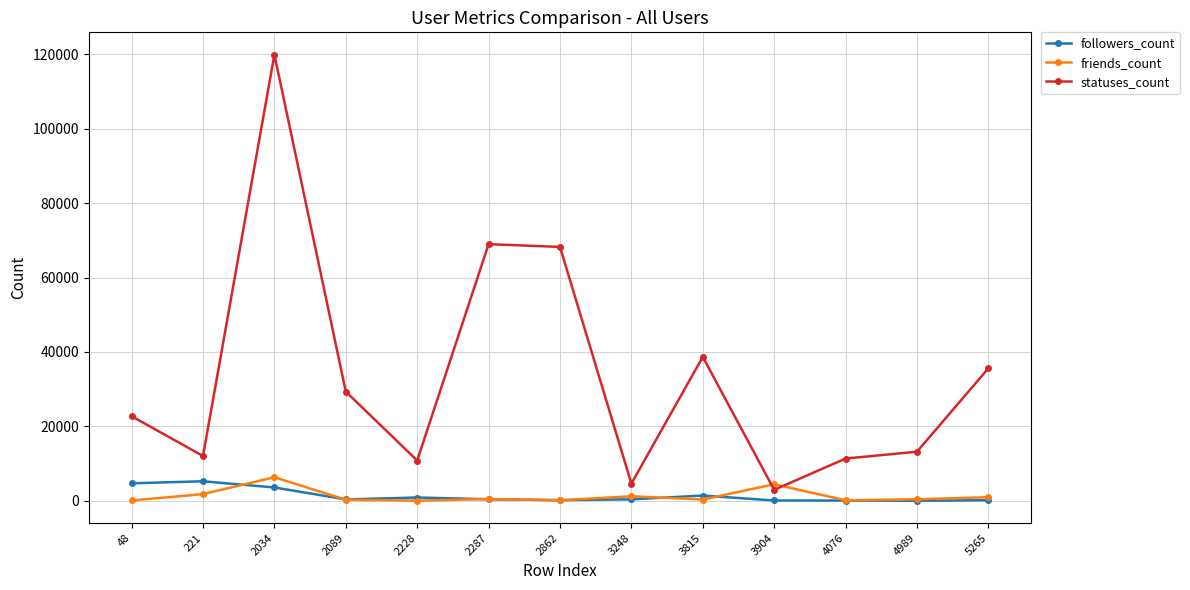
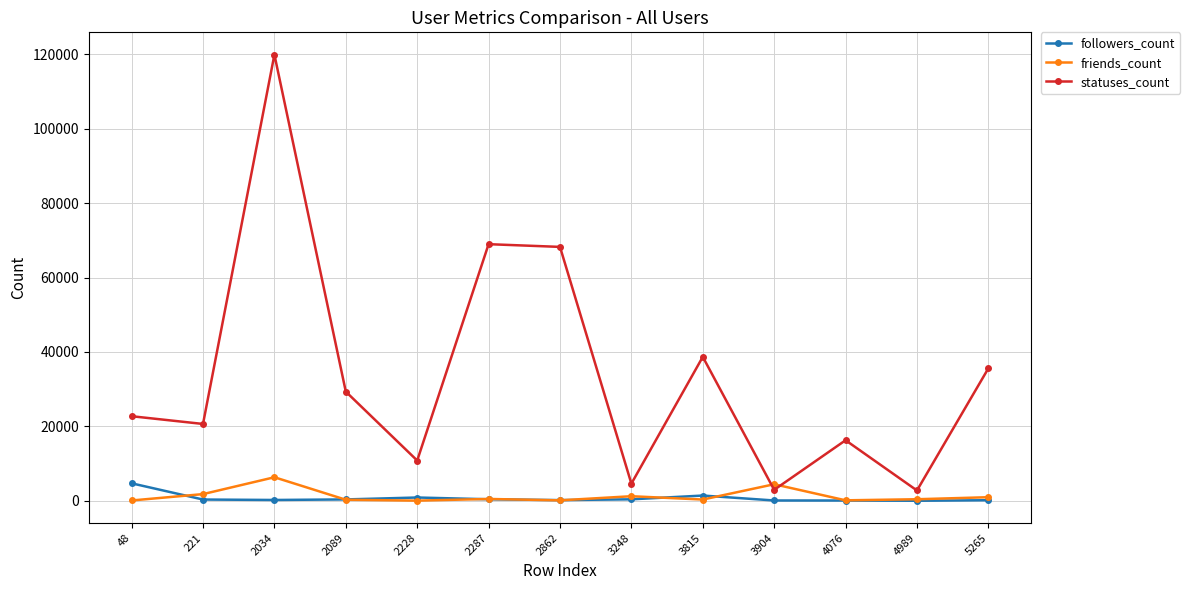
  {
    "followers_count": {
      "48": 5000,
-     "221": 5000,
-     "2034": 4000,
+     "221": 0,
+     "2034": 0,
      "2228": 1000,
      "3248": 0,
      "3815": 1000,
      "3904": 0,
      "5265": 0
    },
    "friends_count": {
      "48": 0,
      "221": 2000,
      "2034": 6000,
      "2228": 0,
      "3248": 1000,
      "3815": 0,
      "3904": 4000,
      "5265": 1000
    },
    "statuses_count": {
      "48": 23000,
-     "221": 12000,
+     "221": 21000,
      "2034": 120000,
      "2089": 29000,
      "2228": 11000,
      "2287": 69000,
      "2862": 68000,
      "3248": 5000,
      "3815": 39000,
      "3904": 3000,
-     "4076": 11000,
-     "4989": 13000,
+     "4076": 16000,
+     "4989": 3000,
      "5265": 36000
    }
  }
